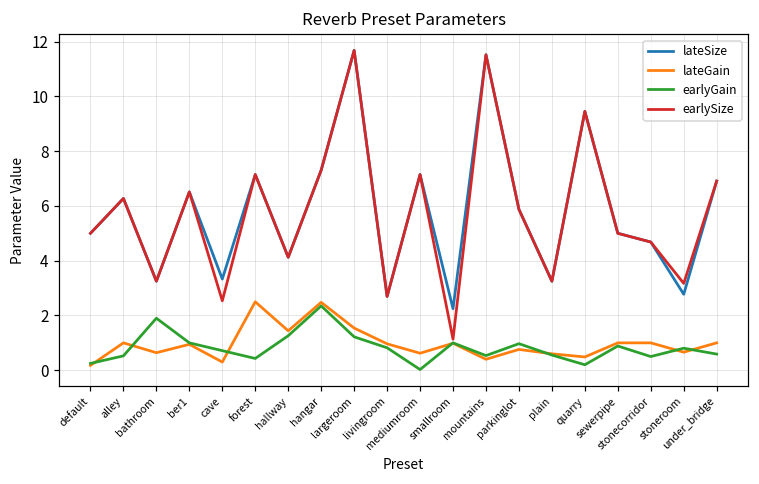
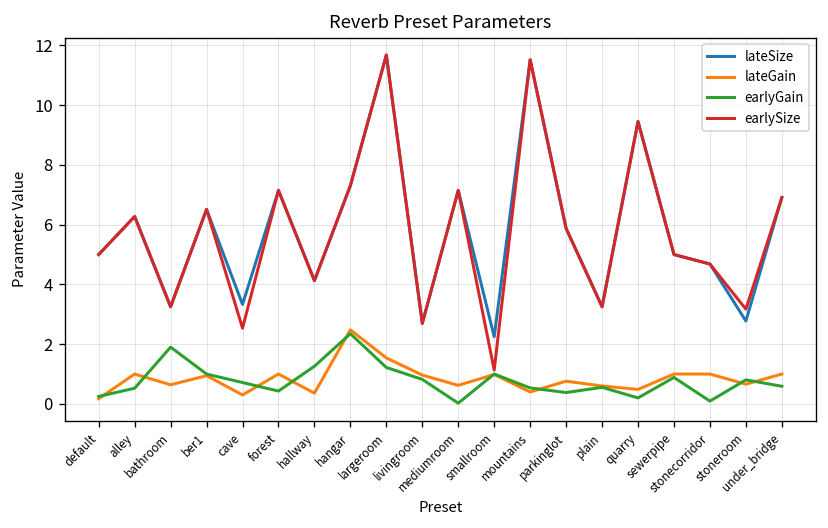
  {
    "lateSize": {
      "cave": 3.3,
      "smallroom": 2.2,
      "stoneroom": 2.8
    },
    "lateGain": {
      "alley": 1.0,
      "bathroom": 0.6,
      "cave": 0.3,
-     "forest": 2.5,
-     "hallway": 1.4,
+     "forest": 1.0,
+     "hallway": 0.4,
      "hangar": 2.5,
      "largeroom": 1.5,
      "livingroom": 1.0,
      "mediumroom": 0.6,
      "mountains": 0.4,
      "parkinglot": 0.8,
      "quarry": 0.5,
      "sewerpipe": 1.0,
      "stonecorridor": 1.0,
      "stoneroom": 0.7,
      "under_bridge": 1.0
    },
    "earlyGain": {
      "alley": 0.5,
      "bathroom": 1.9,
      "cave": 0.7,
      "forest": 0.4,
      "hallway": 1.3,
      "hangar": 2.4,
      "largeroom": 1.2,
      "livingroom": 0.8,
      "mediumroom": 0.0,
      "mountains": 0.5,
-     "parkinglot": 1.0,
+     "parkinglot": 0.4,
      "quarry": 0.2,
      "sewerpipe": 0.9,
-     "stonecorridor": 0.5,
+     "stonecorridor": 0.1,
      "stoneroom": 0.8,
      "under_bridge": 0.6
    },
    "earlySize": {
      "cave": 2.5,
      "smallroom": 1.1,
      "stoneroom": 3.2
    }
  }
